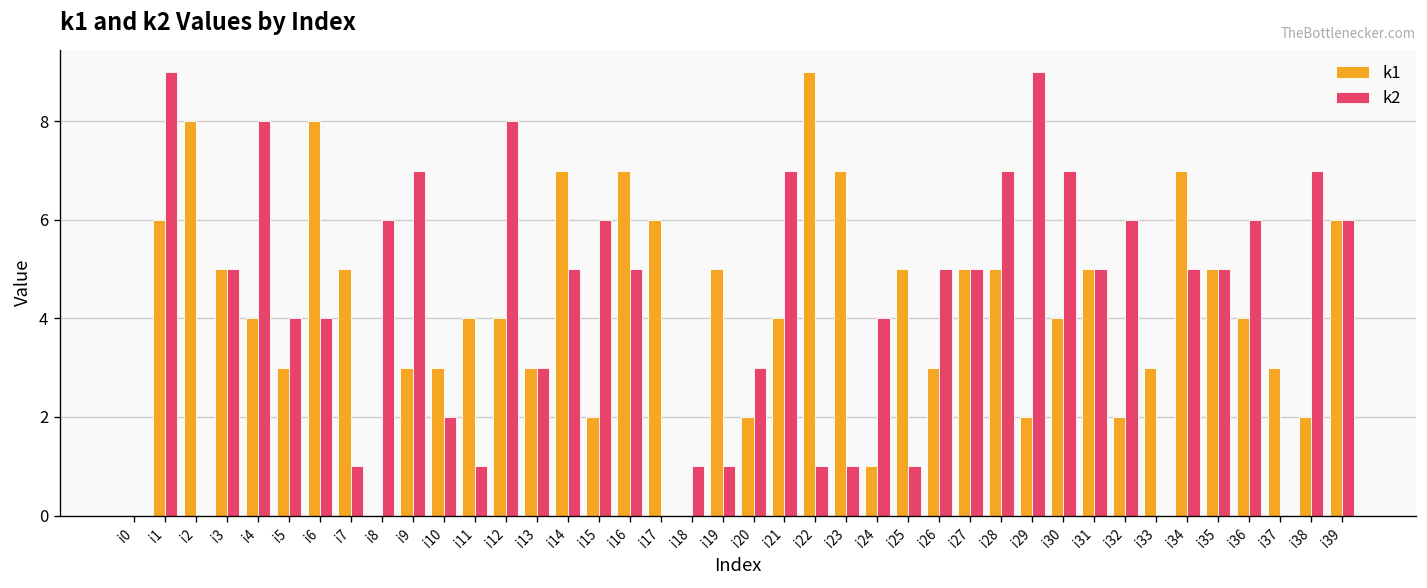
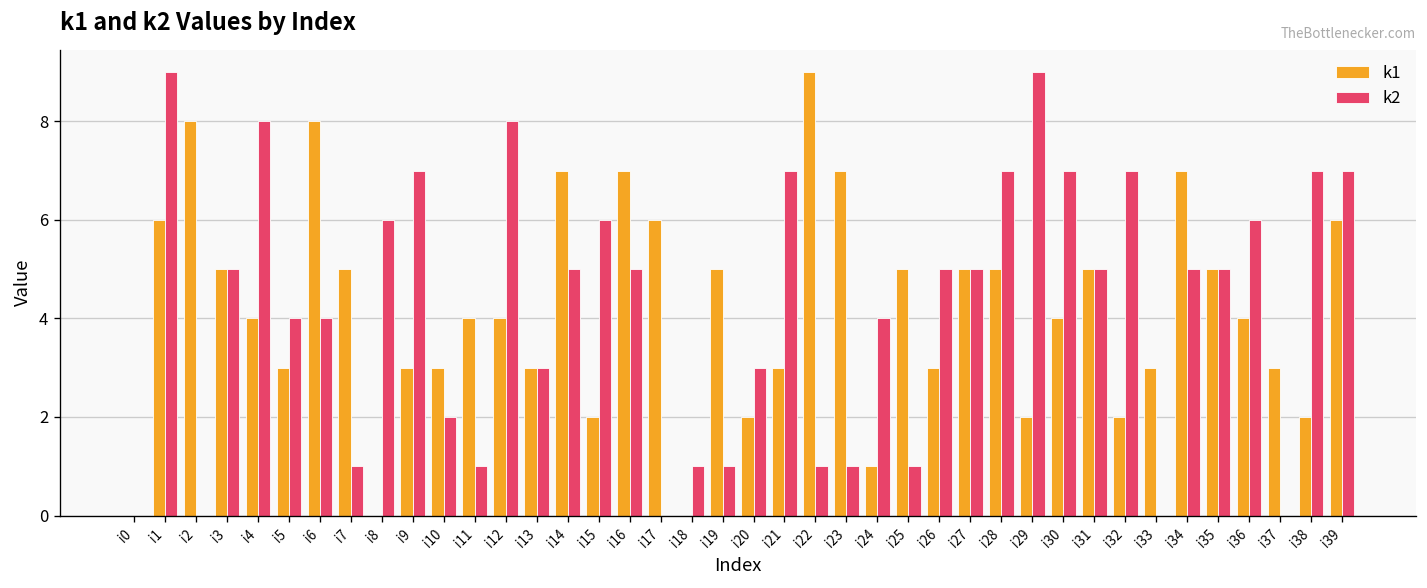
  {
    "k1": {
      "i0": 0,
      "i1": 6,
      "i2": 8,
      "i3": 5,
      "i4": 4,
      "i5": 3,
      "i6": 8,
      "i7": 5,
      "i8": 0,
      "i9": 3,
      "i10": 3,
      "i11": 4,
      "i12": 4,
      "i13": 3,
      "i14": 7,
      "i15": 2,
      "i16": 7,
      "i17": 6,
      "i18": 0,
      "i19": 5,
      "i20": 2,
-     "i21": 4,
+     "i21": 3,
      "i22": 9,
      "i23": 7,
      "i24": 1,
      "i25": 5,
      "i26": 3,
      "i27": 5,
      "i28": 5,
      "i29": 2,
      "i30": 4,
      "i31": 5,
      "i32": 2,
      "i33": 3,
      "i34": 7,
      "i35": 5,
      "i36": 4,
      "i37": 3,
      "i38": 2,
      "i39": 6
    },
    "k2": {
      "i0": 0,
      "i1": 9,
      "i2": 0,
      "i3": 5,
      "i4": 8,
      "i5": 4,
      "i6": 4,
      "i7": 1,
      "i8": 6,
      "i9": 7,
      "i10": 2,
      "i11": 1,
      "i12": 8,
      "i13": 3,
      "i14": 5,
      "i15": 6,
      "i16": 5,
      "i17": 0,
      "i18": 1,
      "i19": 1,
      "i20": 3,
      "i21": 7,
      "i22": 1,
      "i23": 1,
      "i24": 4,
      "i25": 1,
      "i26": 5,
      "i27": 5,
      "i28": 7,
      "i29": 9,
      "i30": 7,
      "i31": 5,
-     "i32": 6,
+     "i32": 7,
      "i33": 0,
      "i34": 5,
      "i35": 5,
      "i36": 6,
      "i37": 0,
      "i38": 7,
-     "i39": 6
+     "i39": 7
    }
  }
